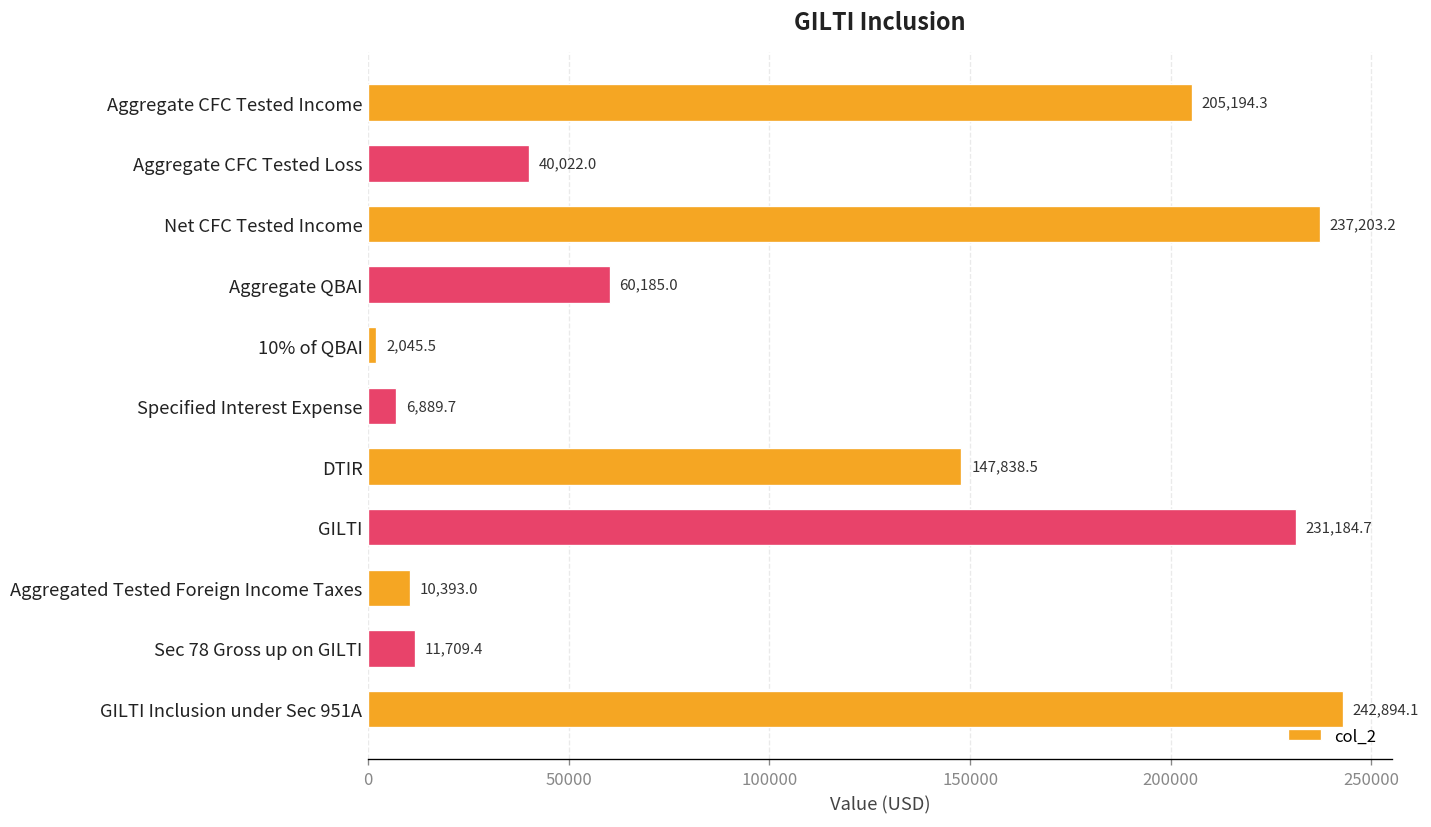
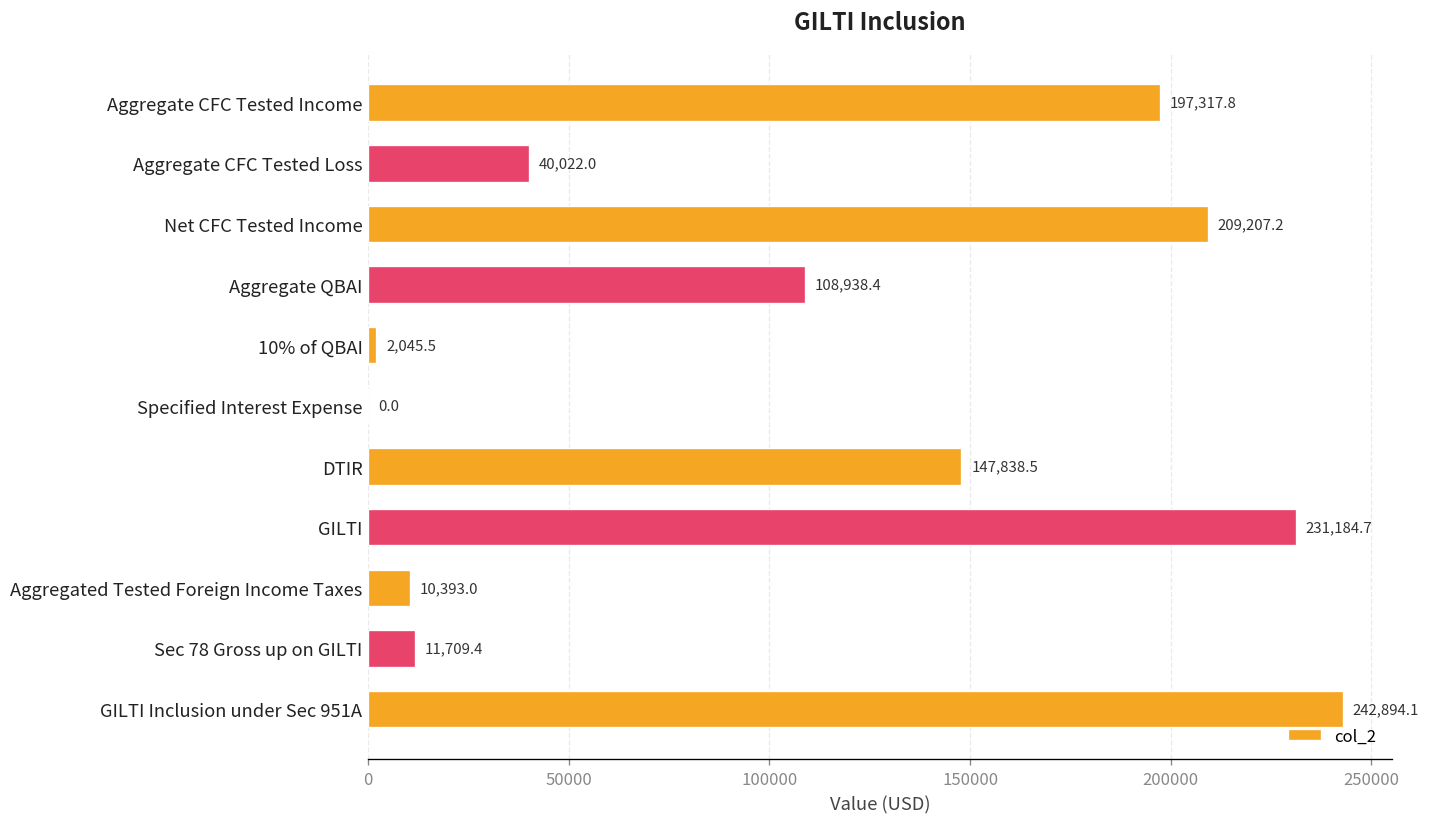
  {
-   "Aggregate CFC Tested Income": "205,194.3",
+   "Aggregate CFC Tested Income": "197,317.8",
    "Aggregate CFC Tested Loss": "40,022.0",
-   "Net CFC Tested Income": "237,203.2",
-   "Aggregate QBAI": "60,185.0",
+   "Net CFC Tested Income": "209,207.2",
+   "Aggregate QBAI": "108,938.4",
    "10% of QBAI": "2,045.5",
-   "Specified Interest Expense": "6,889.7",
+   "Specified Interest Expense": "0.0",
    "DTIR": "147,838.5",
    "GILTI": "231,184.7",
    "Aggregated Tested Foreign Income Taxes": "10,393.0",
    "Sec 78 Gross up on GILTI": "11,709.4",
    "GILTI Inclusion under Sec 951A": "242,894.1"
  }
